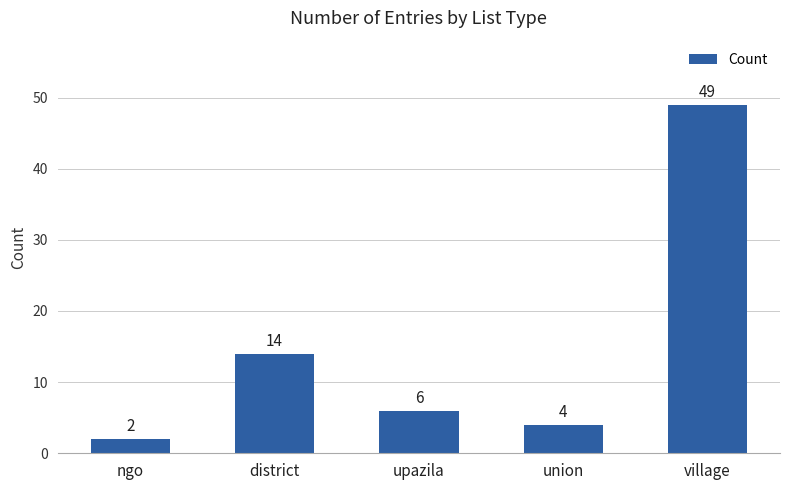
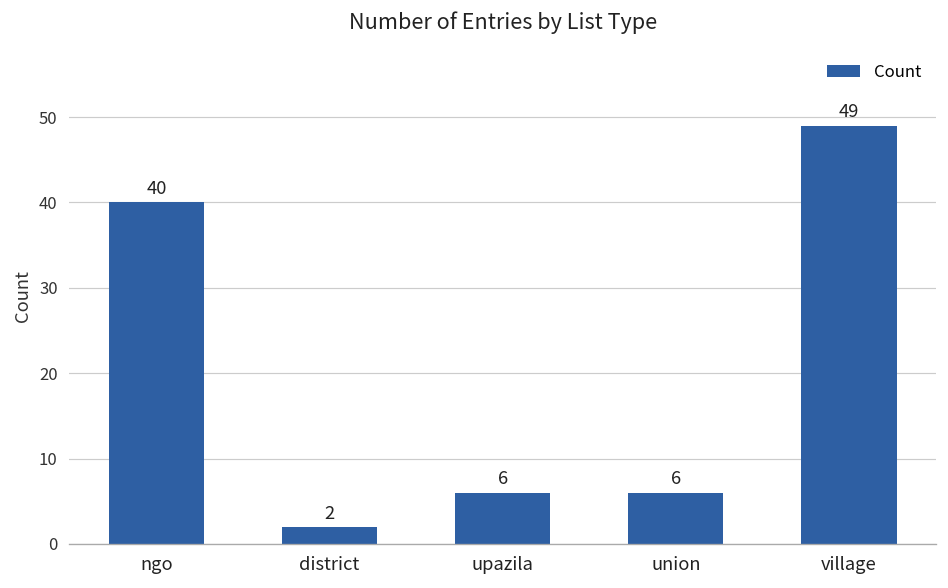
  {
-   "ngo": 2,
-   "district": 14,
+   "ngo": 40,
+   "district": 2,
    "upazila": 6,
-   "union": 4,
+   "union": 6,
    "village": 49
  }
